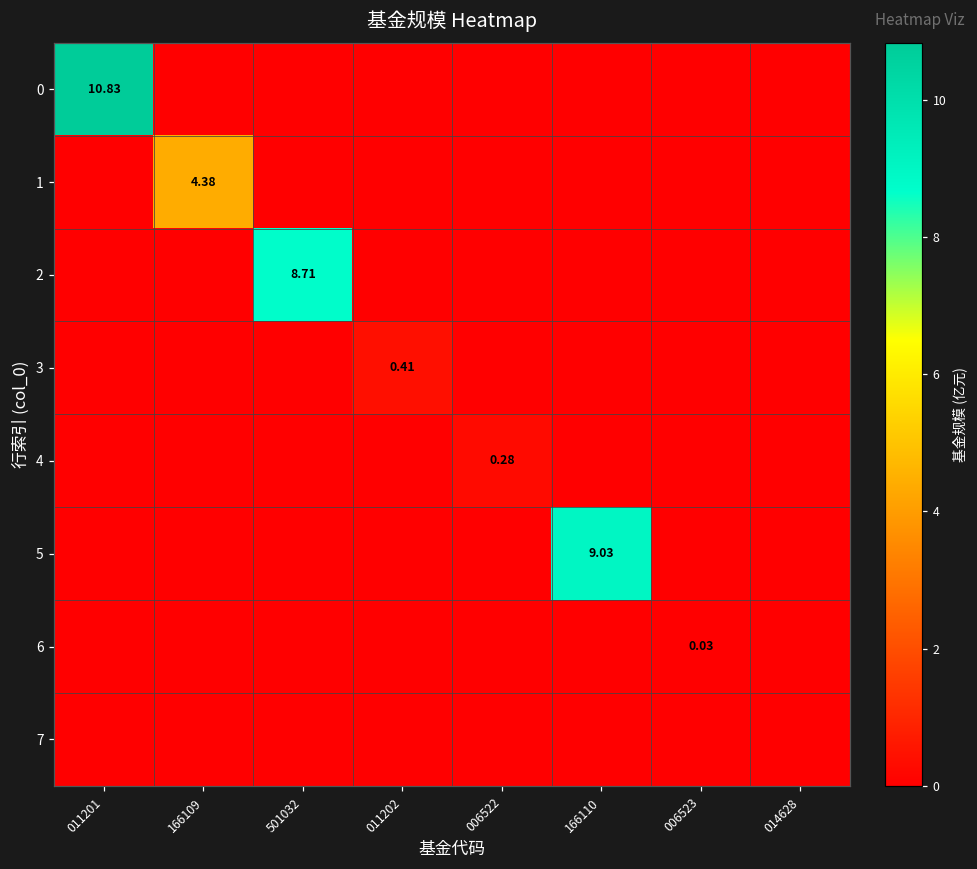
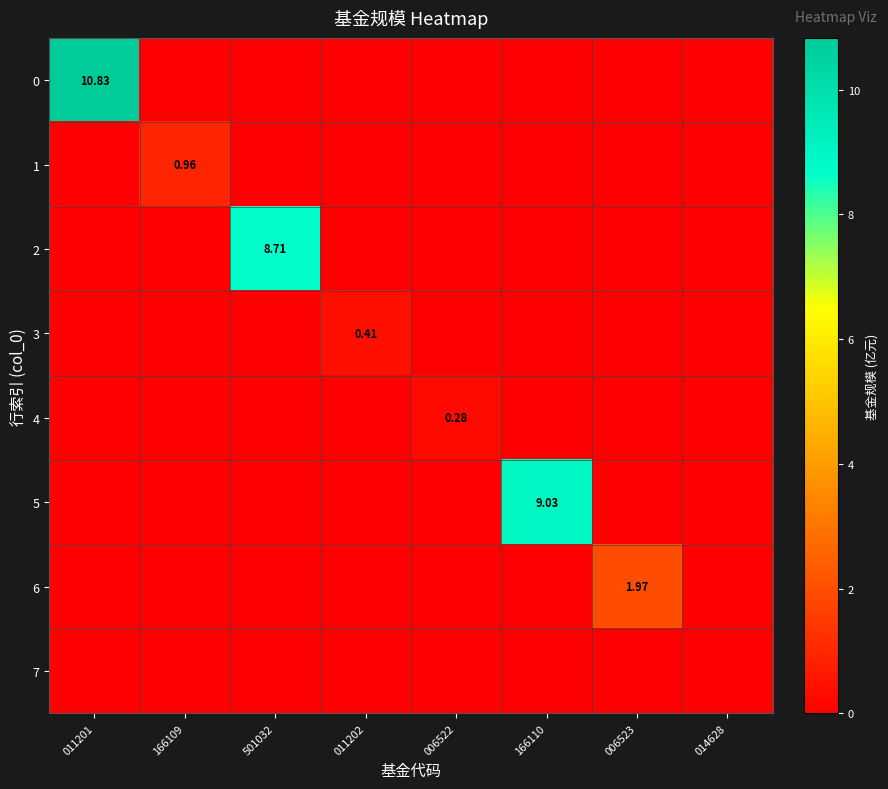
  {
    "0": {
      "011201": 10.83
    },
    "1": {
-     "166109": 4.38
+     "166109": 0.96
    },
    "2": {
      "501032": 8.71
    },
    "3": {
      "011202": 0.41
    },
    "4": {
      "006522": 0.28
    },
    "5": {
      "166110": 9.03
    },
    "6": {
-     "006523": 0.03
+     "006523": 1.97
    }
  }
